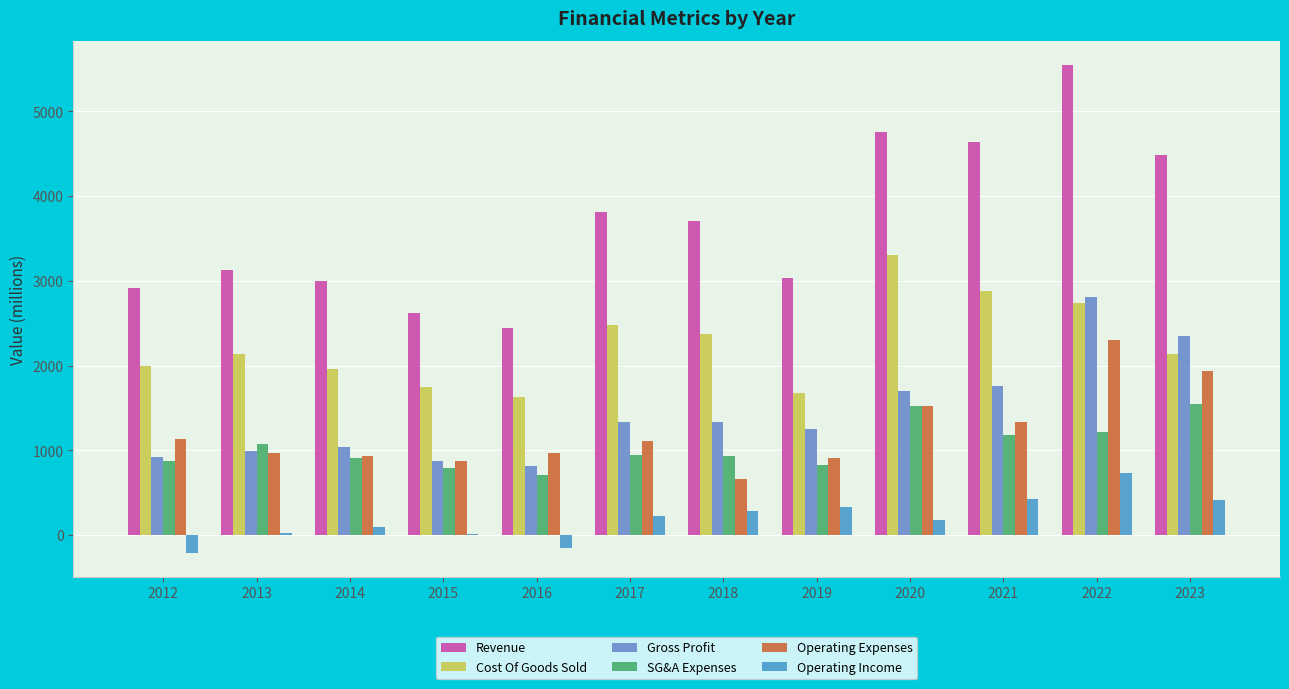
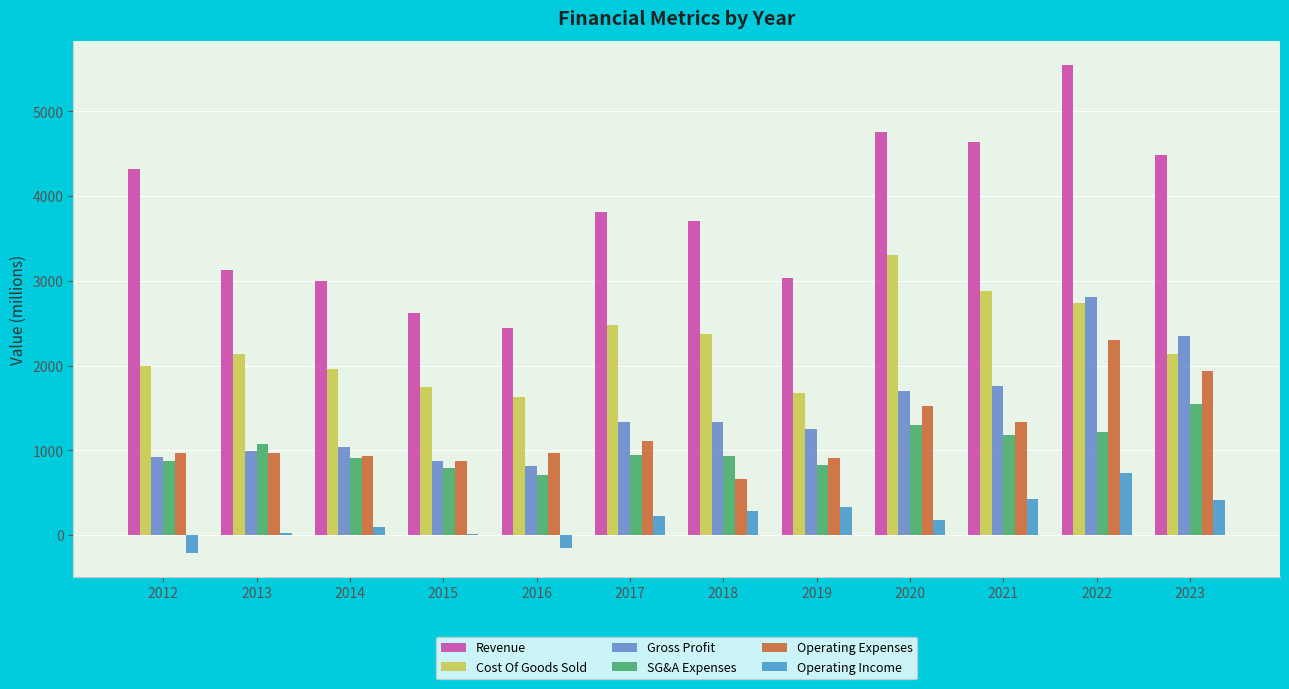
  {
    "Revenue": {
-     "2012": 2900,
+     "2012": 4300,
      "2013": 3100,
      "2014": 3000,
      "2015": 2600,
      "2016": 2400,
      "2017": 3800,
      "2018": 3700,
      "2019": 3000,
      "2020": 4800,
      "2021": 4600,
      "2022": 5500,
      "2023": 4500
    },
    "Cost Of Goods Sold": {
      "2012": 2000,
      "2013": 2100,
      "2014": 2000,
      "2015": 1700,
      "2016": 1600,
      "2017": 2500,
      "2018": 2400,
      "2019": 1700,
      "2020": 3300,
      "2021": 2900,
      "2022": 2700,
      "2023": 2100
    },
    "SG&A Expenses": {
      "2012": 900,
      "2013": 1100,
      "2014": 900,
      "2015": 800,
      "2016": 700,
      "2017": 900,
      "2018": 900,
      "2019": 800,
-     "2020": 1500,
+     "2020": 1300,
      "2021": 1200,
      "2022": 1200,
      "2023": 1500
    },
    "Operating Expenses": {
-     "2012": 1100,
+     "2012": 1000,
      "2013": 1000,
      "2014": 900,
      "2015": 900,
      "2016": 1000,
      "2017": 1100,
      "2018": 700,
      "2019": 900,
      "2020": 1500,
      "2021": 1300,
      "2022": 2300,
      "2023": 1900
    }
  }
